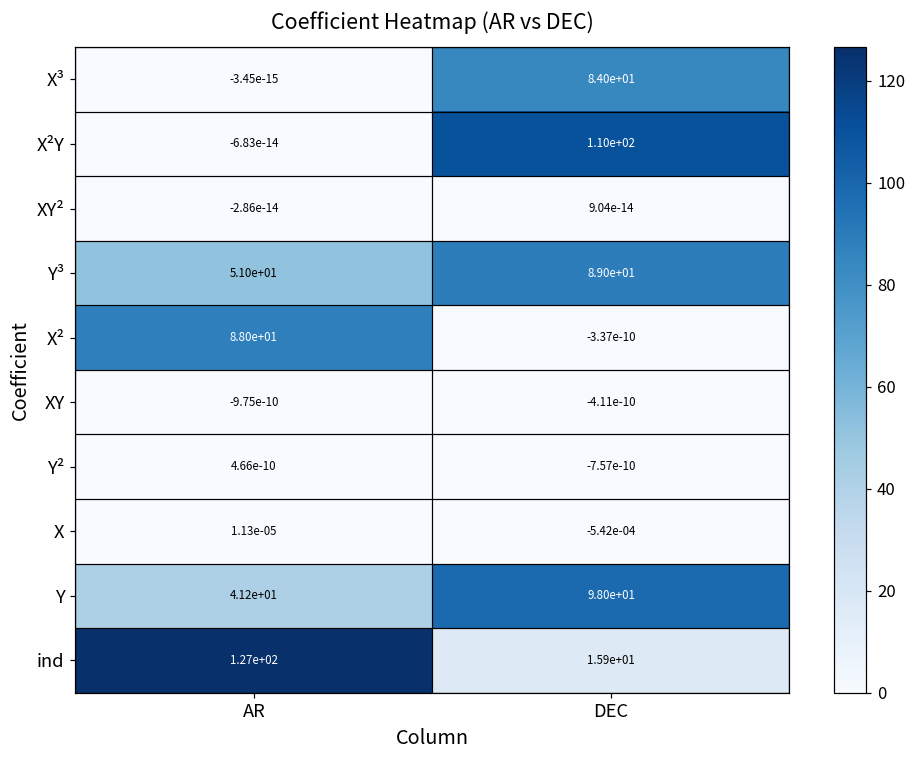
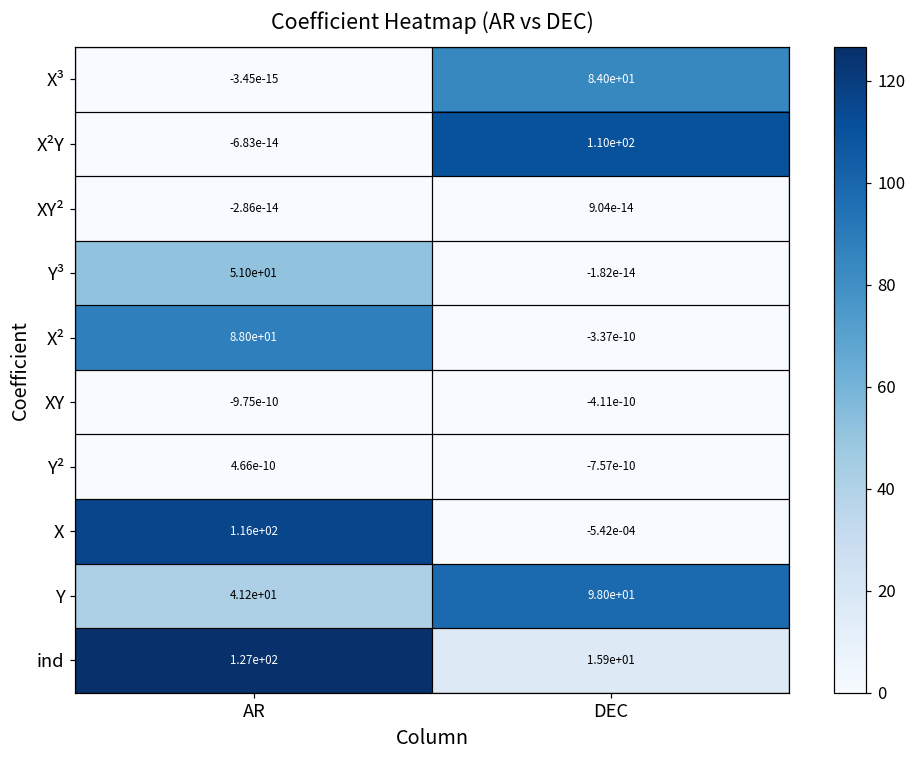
  {
    "X³": {
      "AR": "-3.45e-15",
      "DEC": "8.40e+01"
    },
    "X²Y": {
      "AR": "-6.83e-14",
      "DEC": "1.10e+02"
    },
    "XY²": {
      "AR": "-2.86e-14",
      "DEC": "9.04e-14"
    },
    "Y³": {
      "AR": "5.10e+01",
-     "DEC": "8.90e+01"
+     "DEC": "-1.82e-14"
    },
    "X²": {
      "AR": "8.80e+01",
      "DEC": "-3.37e-10"
    },
    "XY": {
      "AR": "-9.75e-10",
      "DEC": "-4.11e-10"
    },
    "Y²": {
      "AR": "4.66e-10",
      "DEC": "-7.57e-10"
    },
    "X": {
-     "AR": "1.13e-05",
+     "AR": "1.16e+02",
      "DEC": "-5.42e-04"
    },
    "Y": {
      "AR": "4.12e+01",
      "DEC": "9.80e+01"
    },
    "ind": {
      "AR": "1.27e+02",
      "DEC": "1.59e+01"
    }
  }
